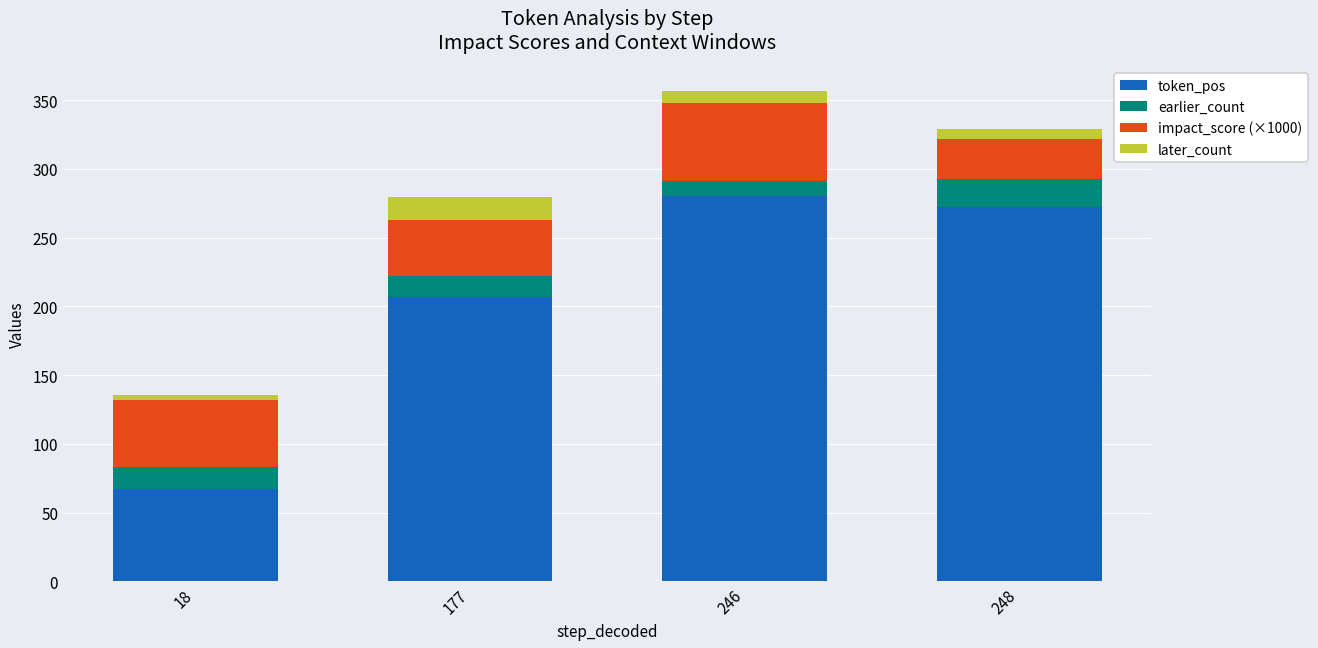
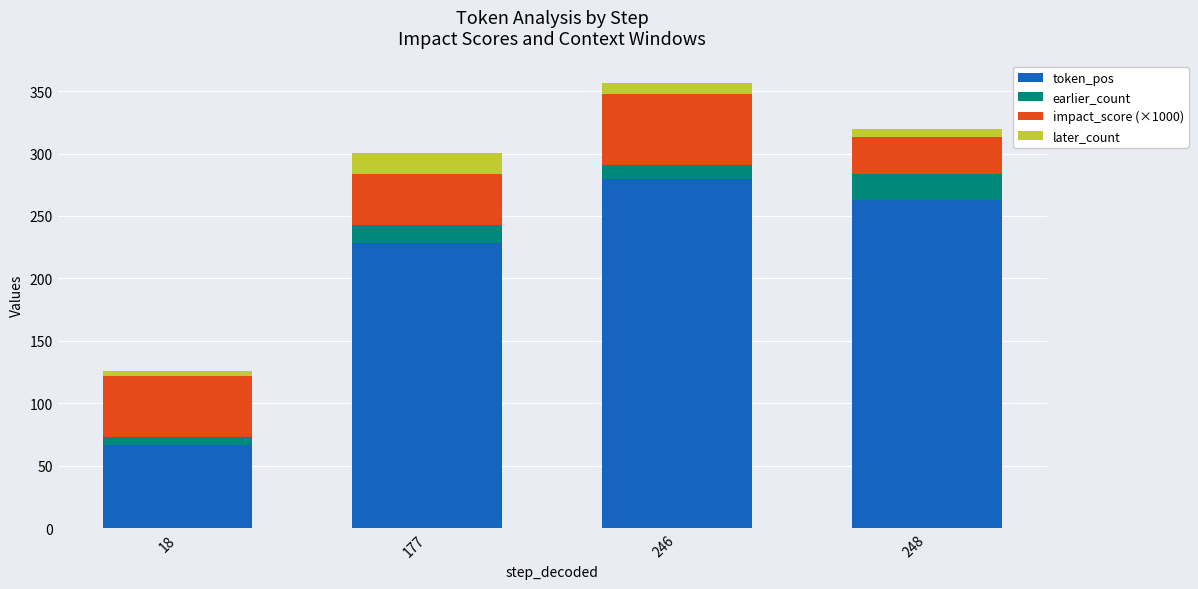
  {
    "token_pos": {
      "18": 67,
-     "177": 207,
+     "177": 228,
      "246": 280,
-     "248": 272
+     "248": 263
    },
    "earlier_count": {
-     "18": 16,
+     "18": 6,
      "177": 15,
      "246": 11,
      "248": 21
    },
    "impact_score (×1000)": {
      "18": 49,
      "177": 41,
      "246": 57,
      "248": 29
    },
    "later_count": {
      "18": 4,
      "177": 17,
      "246": 9,
      "248": 7
    }
  }
